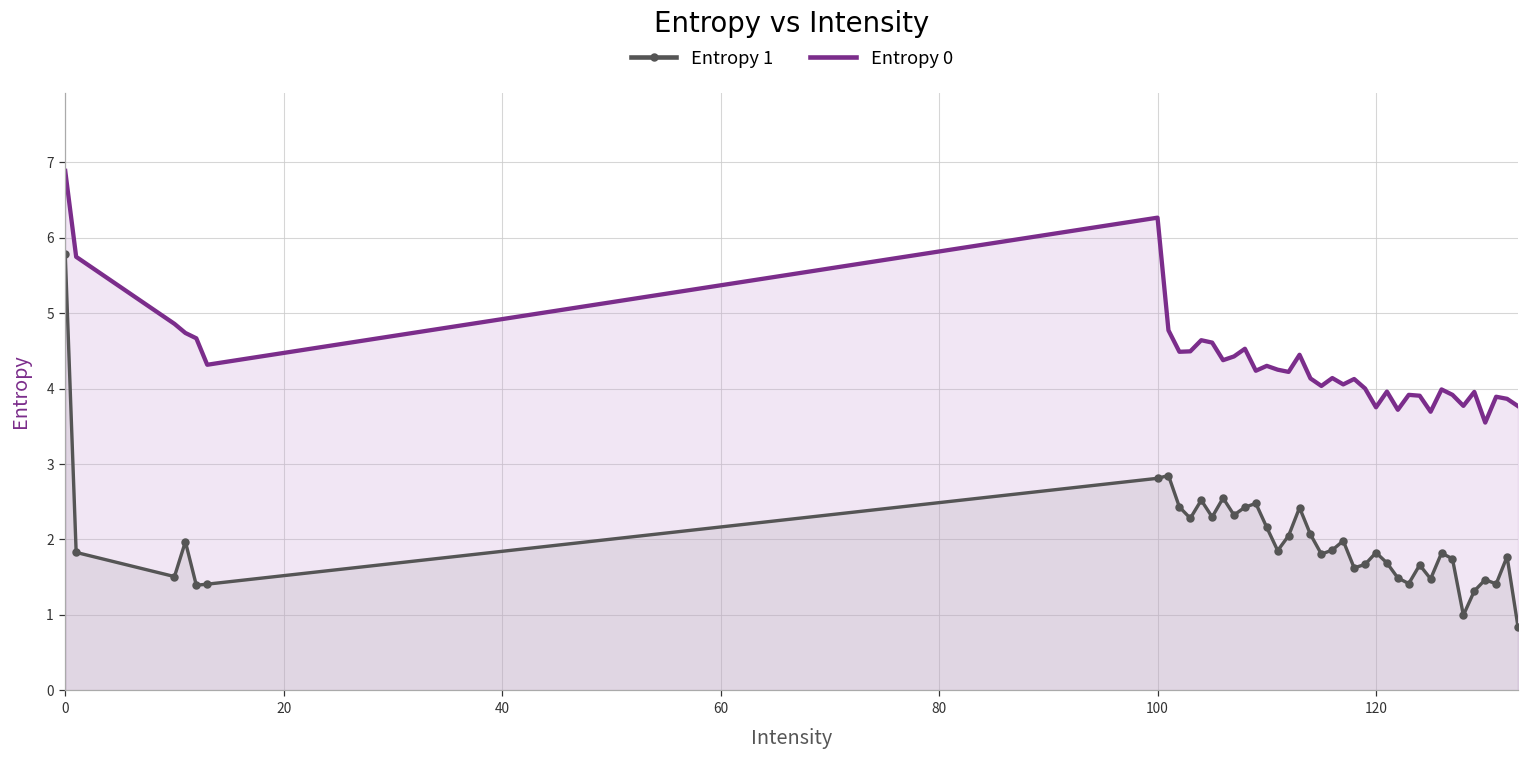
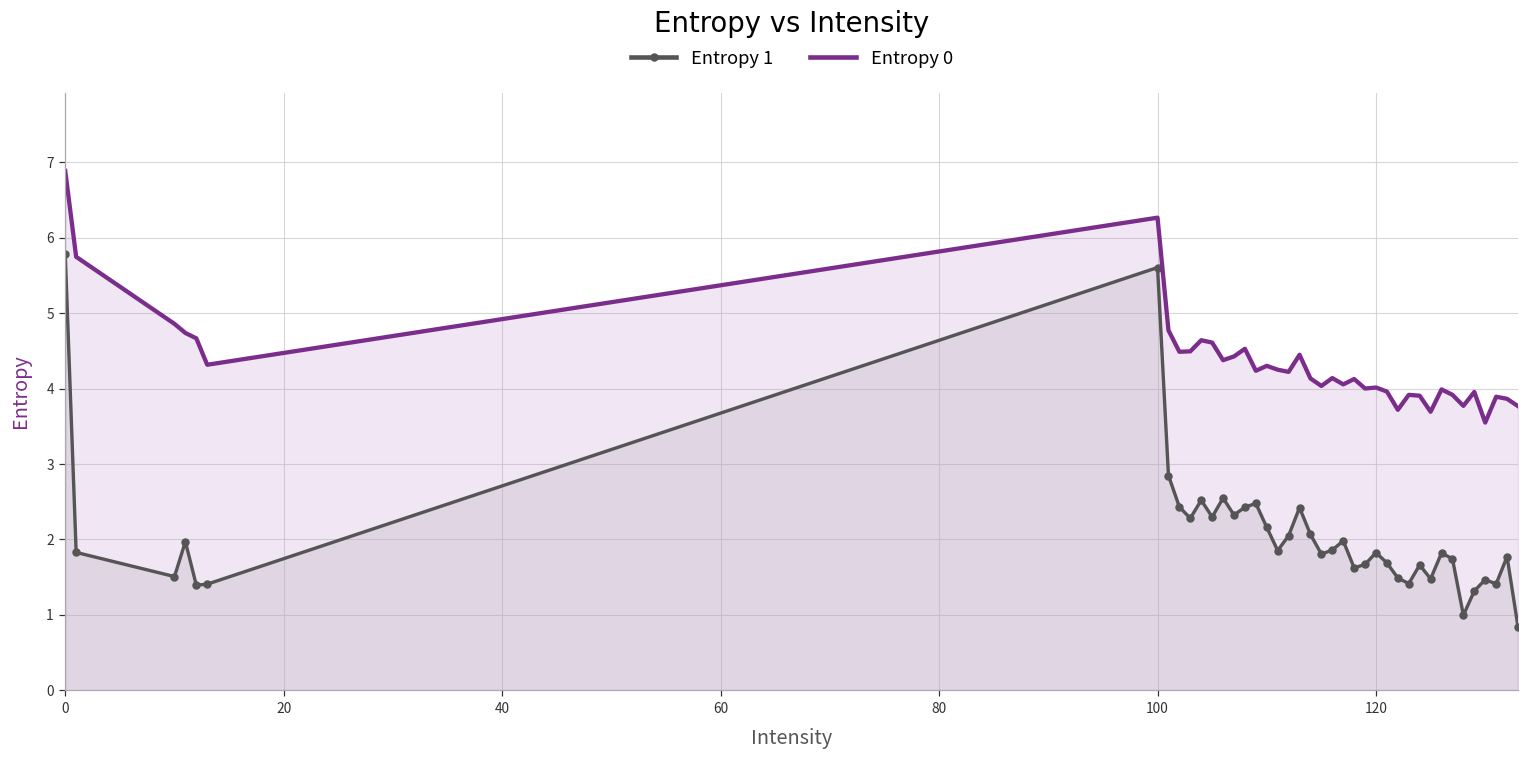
  {
    "Entropy 1": {
      "0": 5.8,
-     "100": 2.8,
+     "100": 5.6,
      "120": 1.8
    },
    "Entropy 0": {
      "0": 6.9,
      "100": 6.3,
-     "120": 3.8
+     "120": 4.0
    }
  }
